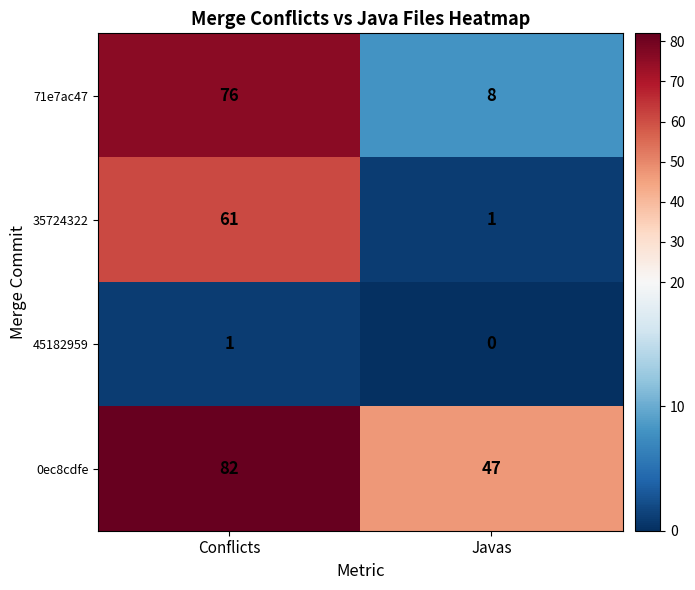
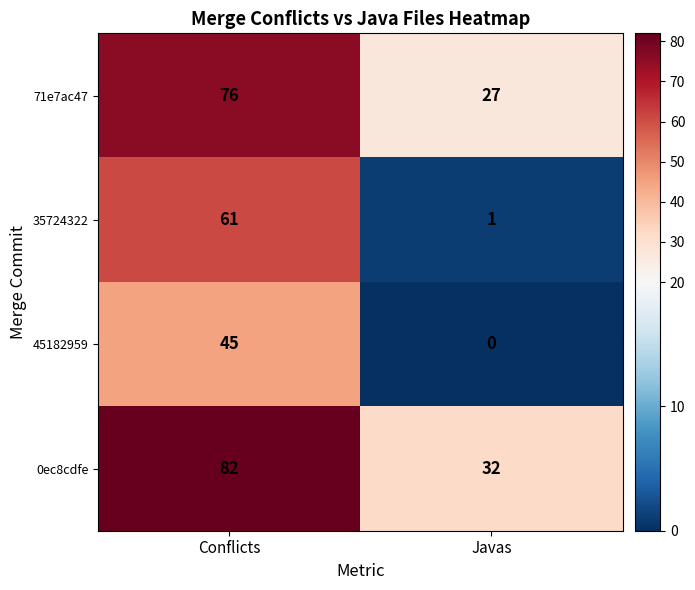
  {
    "71e7ac47": {
      "Conflicts": 76,
-     "Javas": 8
+     "Javas": 27
    },
    "35724322": {
      "Conflicts": 61,
      "Javas": 1
    },
    "45182959": {
-     "Conflicts": 1,
+     "Conflicts": 45,
      "Javas": 0
    },
    "0ec8cdfe": {
      "Conflicts": 82,
-     "Javas": 47
+     "Javas": 32
    }
  }
